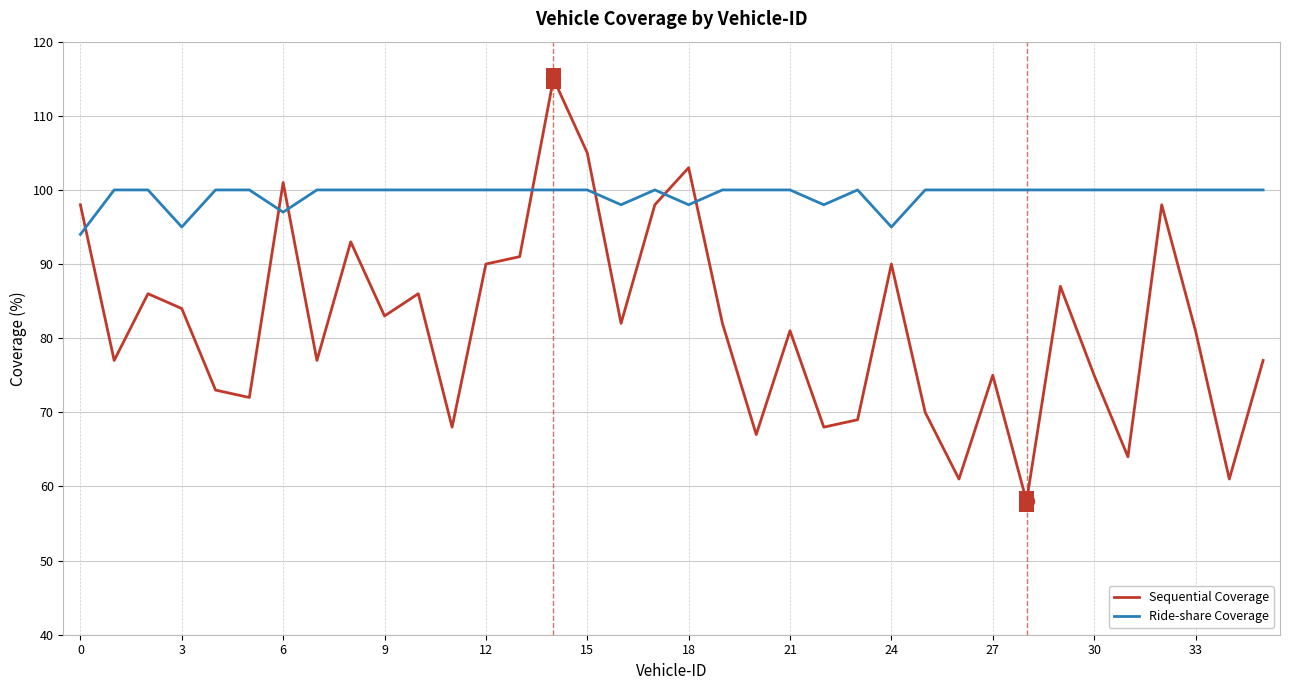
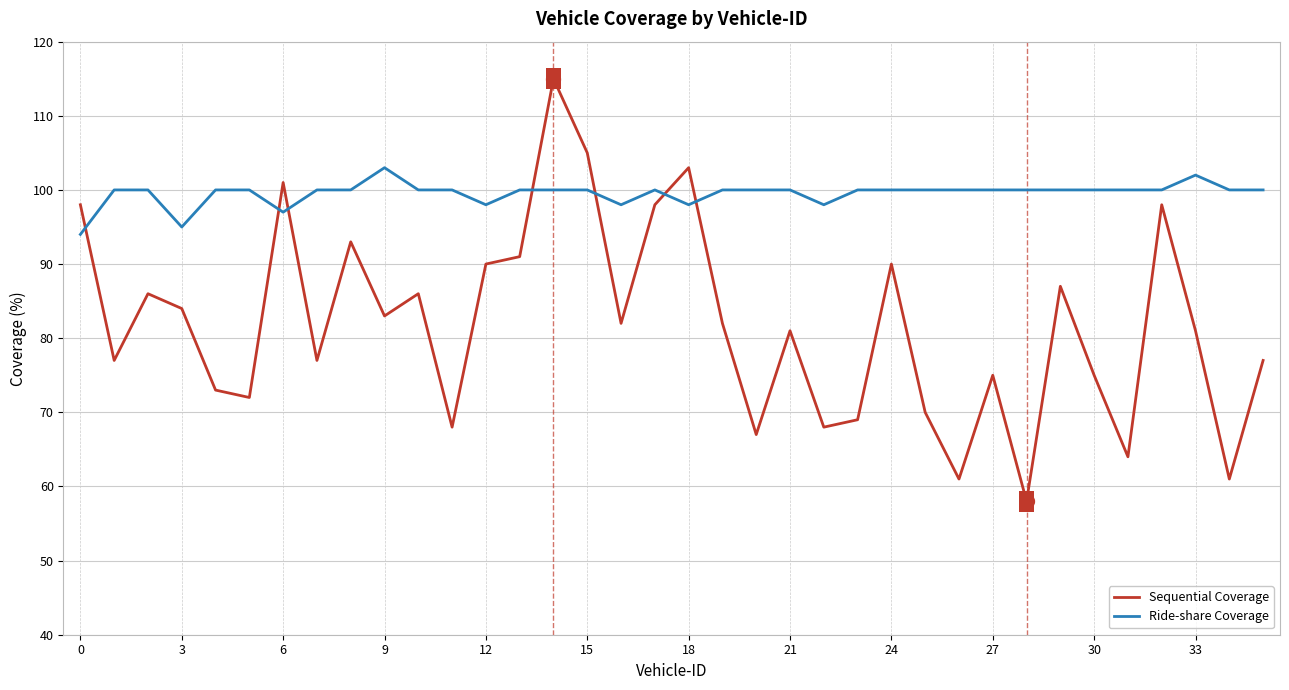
  {
    "Ride-share Coverage": {
      "0": 94,
      "3": 95,
      "6": 97,
-     "9": 100,
-     "12": 100,
+     "9": 103,
+     "12": 98,
      "15": 100,
      "18": 98,
      "21": 100,
-     "24": 95,
+     "24": 100,
      "27": 100,
      "30": 100,
-     "33": 100
+     "33": 102
    }
  }
